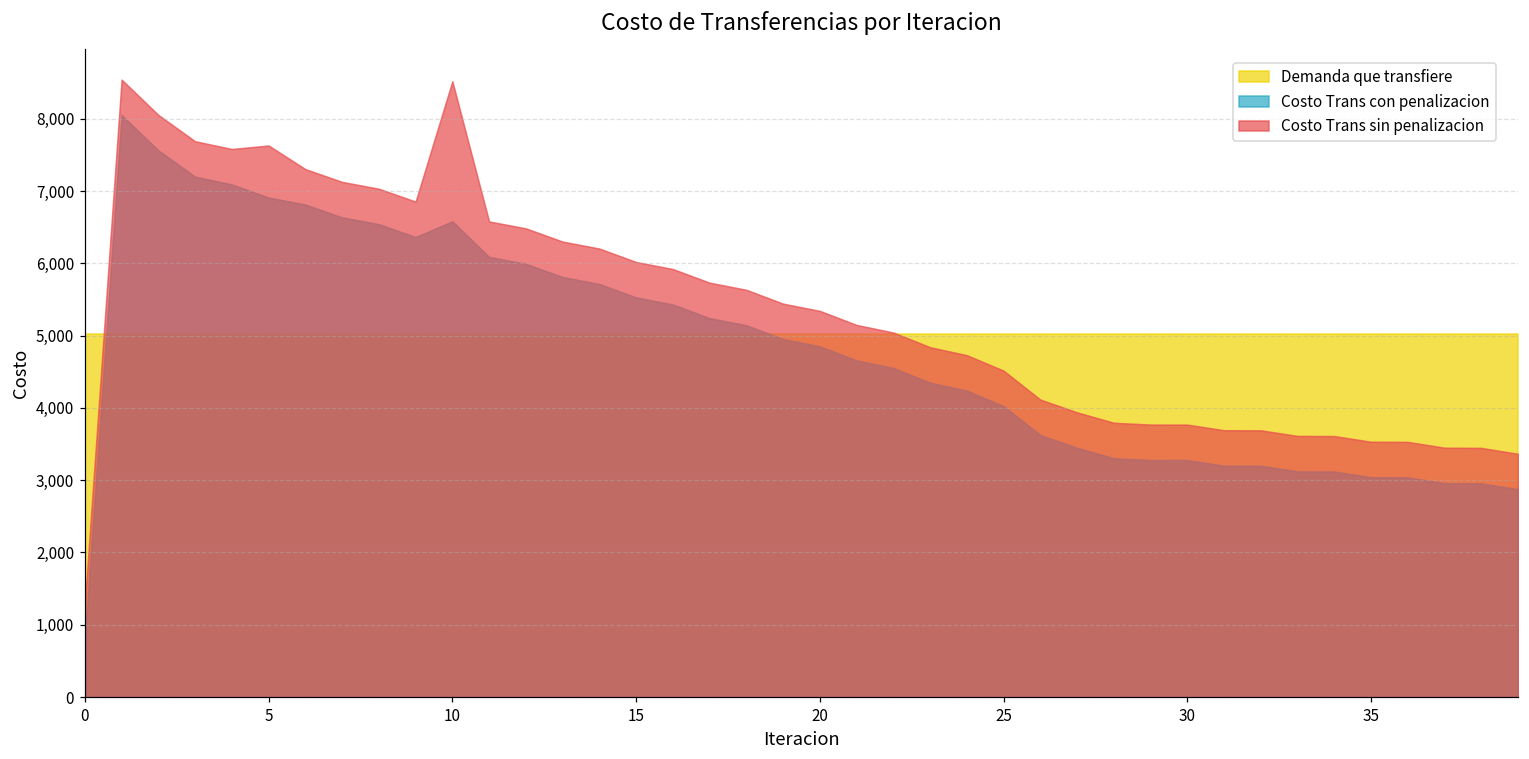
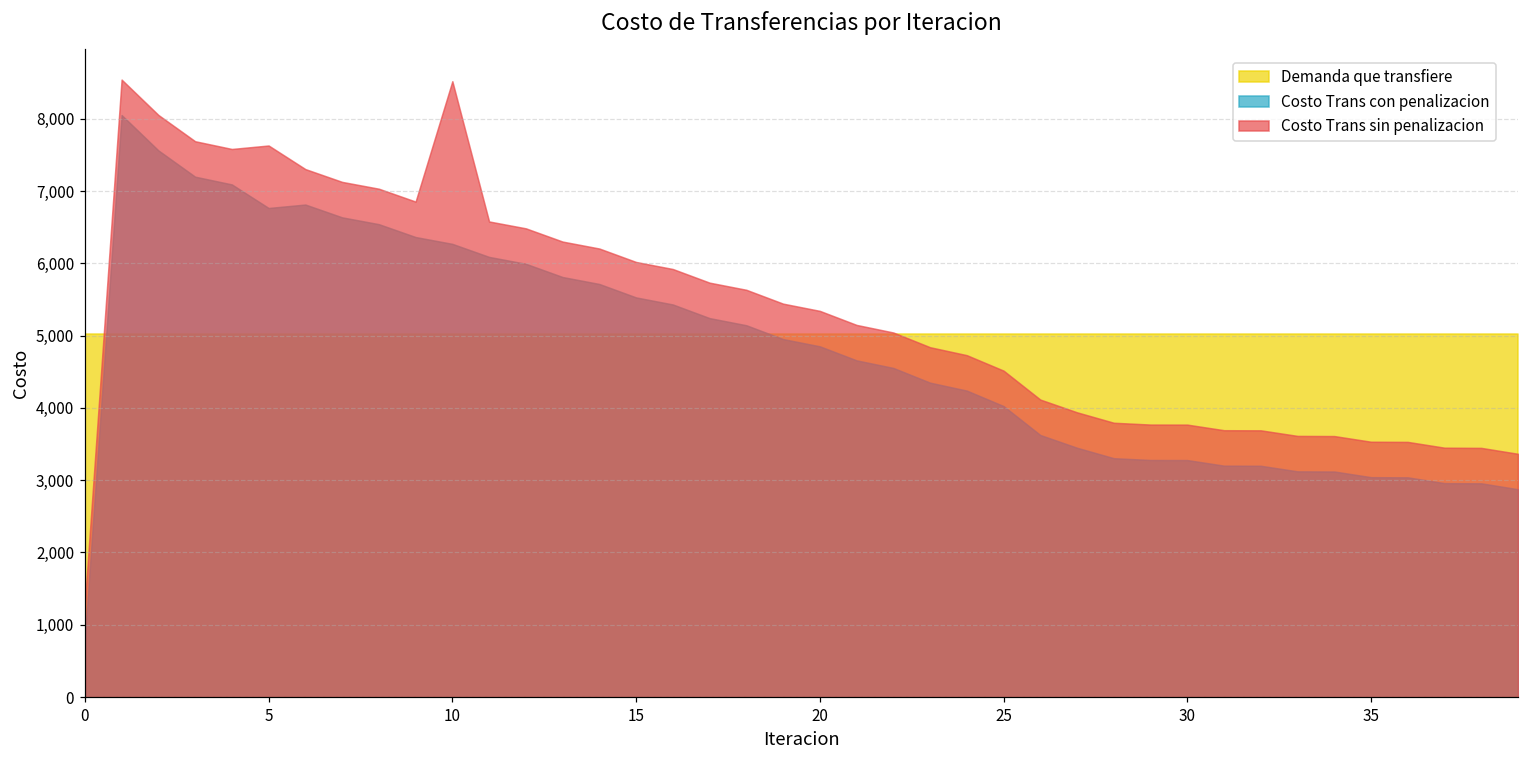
  {
    "Demanda que transfiere": {
      "0": "5,000",
      "5": "5,000",
      "10": "5,000",
      "15": "5,000",
      "20": "5,000",
      "25": "5,000",
      "30": "5,000",
      "35": "5,000"
    },
    "Costo Trans con penalizacion": {
      "0": "800",
-     "5": "6,900",
-     "10": "6,600",
+     "5": "6,800",
+     "10": "6,300",
      "15": "5,500",
      "20": "4,900",
      "25": "4,000",
      "30": "3,300",
      "35": "3,000"
    },
    "Costo Trans sin penalizacion": {
      "0": "1,300",
      "5": "7,600",
      "10": "8,500",
      "15": "6,000",
      "20": "5,300",
      "25": "4,500",
      "30": "3,800",
      "35": "3,500"
    }
  }
